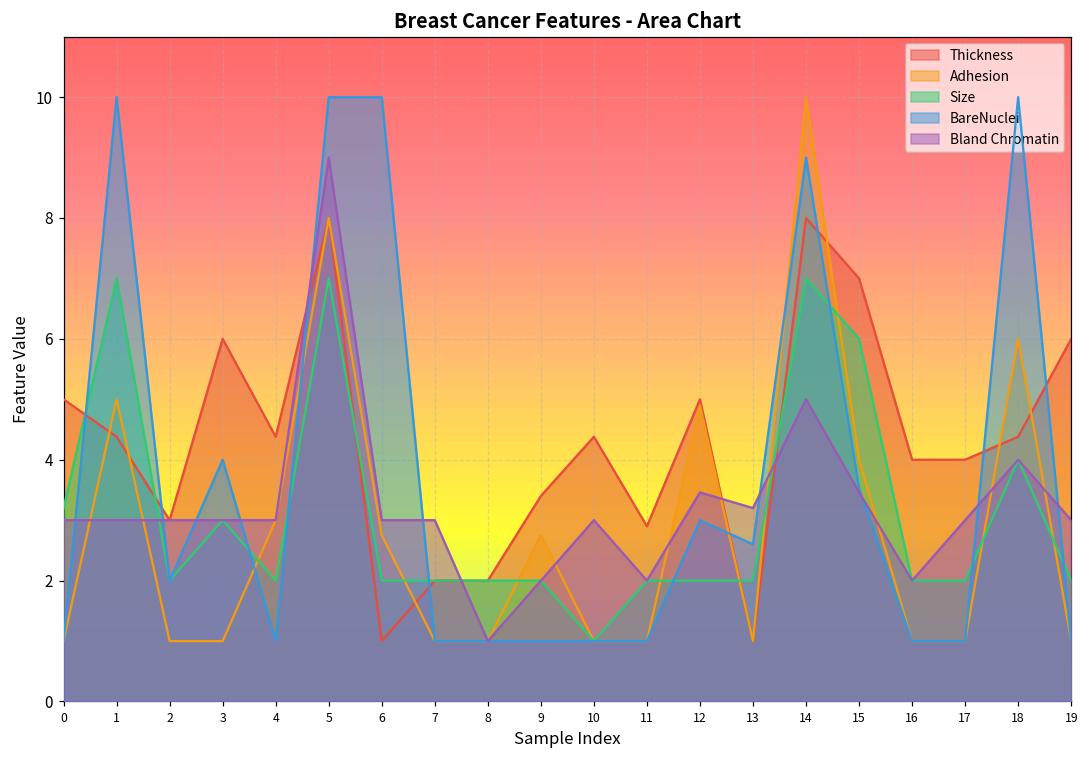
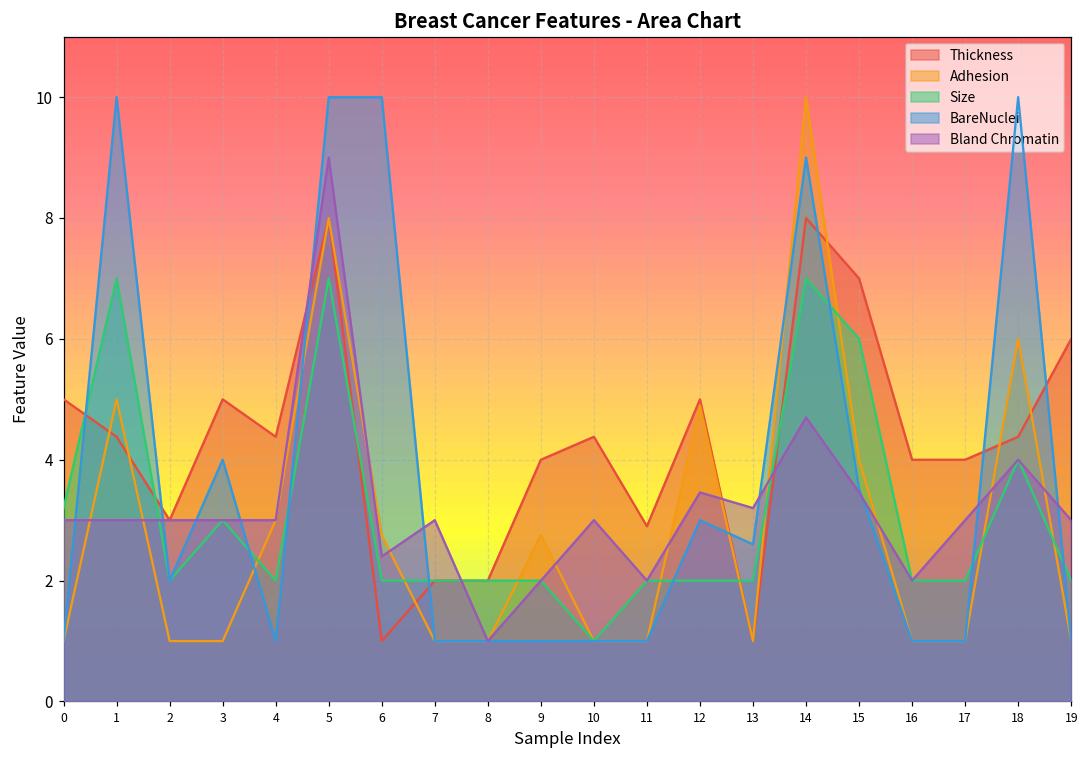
  {
    "Thickness": {
      "0": 5.0,
      "1": 4.4,
-     "3": 6,
+     "3": 5,
      "4": 4.4,
      "6": 1.0,
-     "9": 3.4,
+     "9": 4.0,
      "10": 4.4,
      "11": 2.9,
      "12": 5.0,
      "14": 8.0,
      "15": 7.0,
      "16": 4.0,
      "17": 4.0,
      "18": 4.4,
      "19": 6.0
    },
    "Adhesion": {
      "1": 5.0,
      "2": 1.0,
      "3": 1.0,
      "6": 2.8,
      "9": 2.8,
      "12": 4.9,
      "14": 10.0,
      "15": 4.0,
      "18": 6.0
    },
    "Size": {
      "0": 3.2,
      "1": 7.0,
      "4": 2.0,
      "5": 7.0,
      "6": 2.0,
      "12": 2.0,
      "13": 2.0,
      "14": 7.0,
      "15": 6.0,
      "17": 2.0,
      "19": 2.0
    },
    "BareNuclei": {
      "1": 10.0,
      "3": 4.0,
      "4": 1.0,
      "5": 10.0,
      "6": 10.0,
      "9": 1.0,
      "12": 3.0,
      "13": 2.6,
      "14": 9.0,
      "15": 3.5
    },
    "Bland Chromatin": {
      "0": 3.0,
      "1": 3.0,
      "5": 9.0,
-     "6": 3.0,
+     "6": 2.4,
      "7": 3.0,
      "10": 3.0,
      "12": 3.5,
      "13": 3.2,
-     "14": 5.0,
+     "14": 4.7,
      "15": 3.5,
      "17": 3.0,
      "19": 3.0
    }
  }
